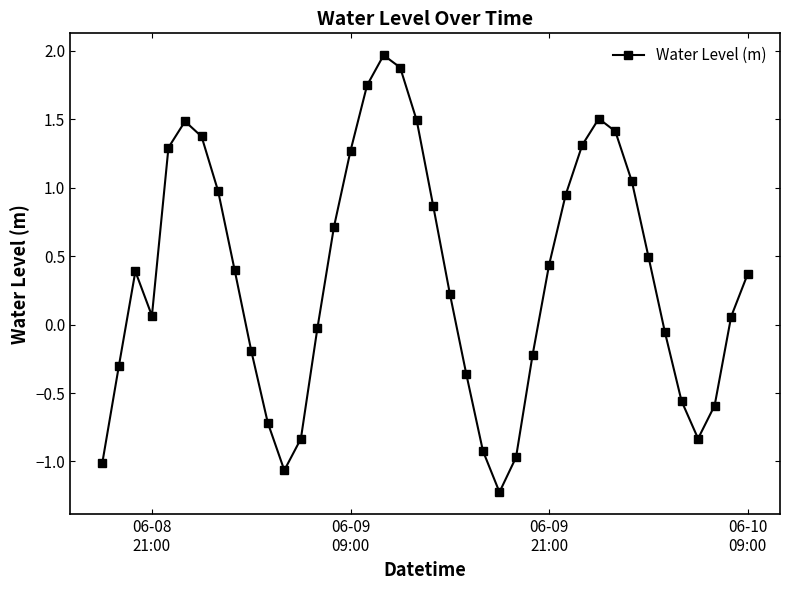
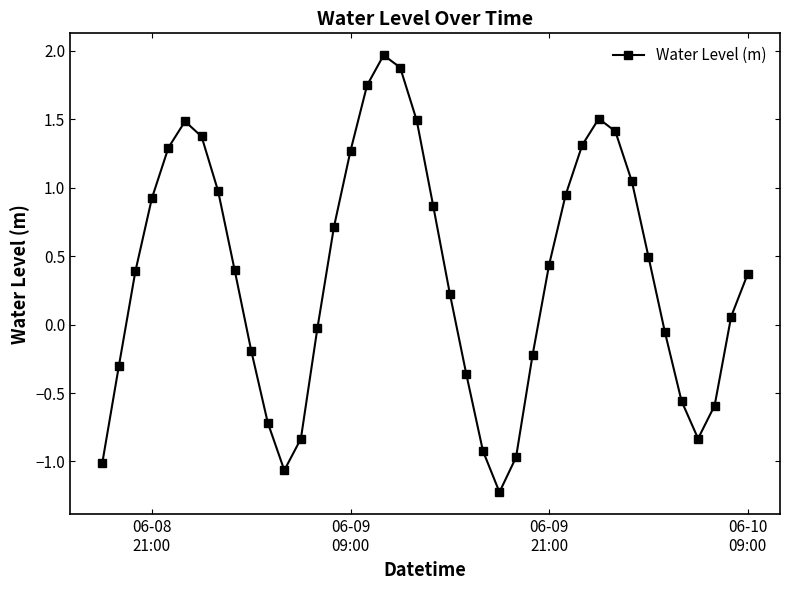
  {
-   "06-08 21:00": 0.06,
+   "06-08 21:00": 0.92,
    "06-09 09:00": 1.27,
    "06-09 21:00": 0.44,
    "06-10 09:00": 0.37
  }
